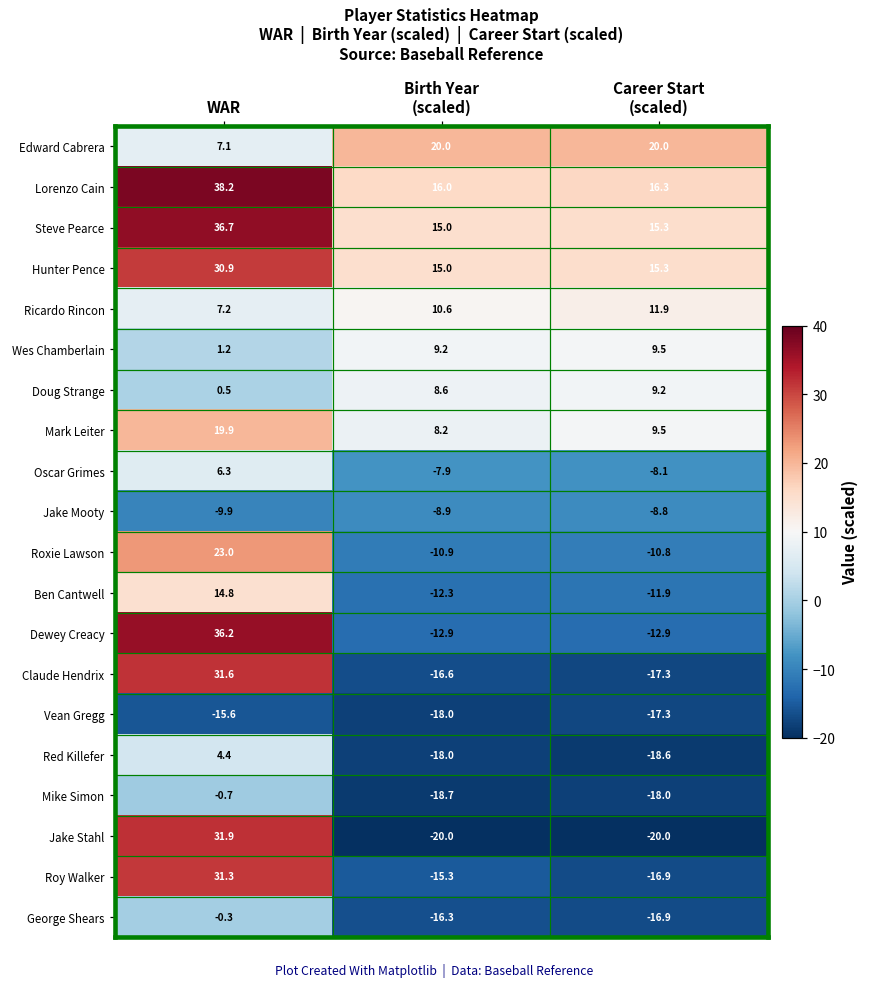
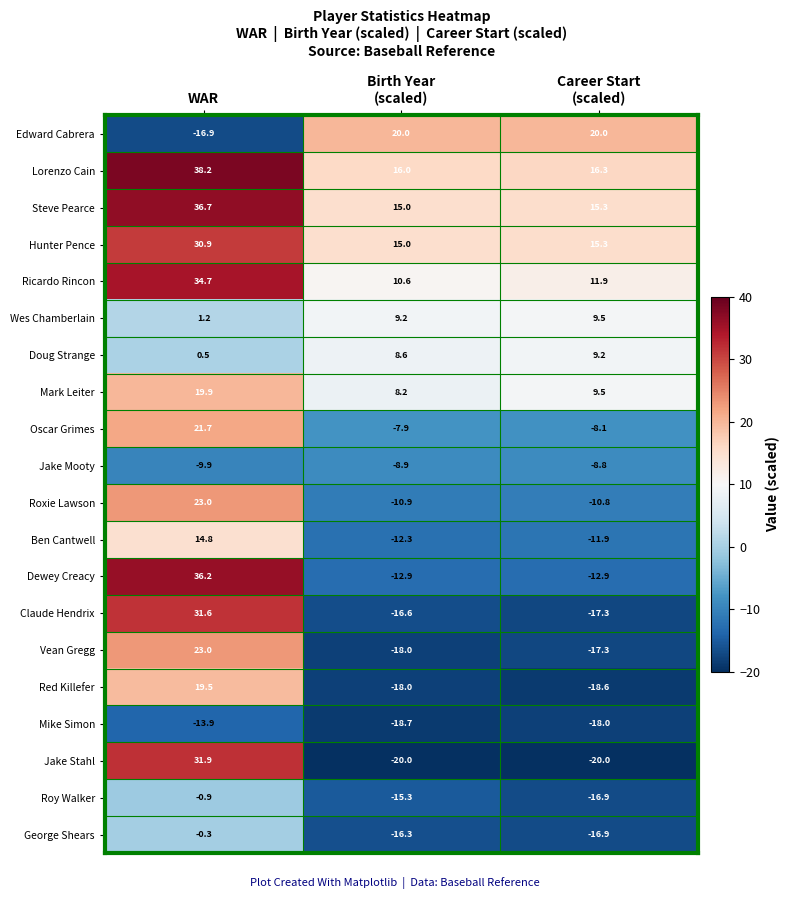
  {
    "Edward Cabrera": {
-     "WAR": 7.1,
+     "WAR": -16.9,
      "Birth Year (scaled)": 20.0,
      "Career Start (scaled)": 20.0
    },
    "Lorenzo Cain": {
      "WAR": 38.2,
      "Birth Year (scaled)": 16.0,
      "Career Start (scaled)": 16.3
    },
    "Steve Pearce": {
      "WAR": 36.7,
      "Birth Year (scaled)": 15.0,
      "Career Start (scaled)": 15.3
    },
    "Hunter Pence": {
      "WAR": 30.9,
      "Birth Year (scaled)": 15.0,
      "Career Start (scaled)": 15.3
    },
    "Ricardo Rincon": {
-     "WAR": 7.2,
+     "WAR": 34.7,
      "Birth Year (scaled)": 10.6,
      "Career Start (scaled)": 11.9
    },
    "Wes Chamberlain": {
      "WAR": 1.2,
      "Birth Year (scaled)": 9.2,
      "Career Start (scaled)": 9.5
    },
    "Doug Strange": {
      "WAR": 0.5,
      "Birth Year (scaled)": 8.6,
      "Career Start (scaled)": 9.2
    },
    "Mark Leiter": {
      "WAR": 19.9,
      "Birth Year (scaled)": 8.2,
      "Career Start (scaled)": 9.5
    },
    "Oscar Grimes": {
-     "WAR": 6.3,
+     "WAR": 21.7,
      "Birth Year (scaled)": -7.9,
      "Career Start (scaled)": -8.1
    },
    "Jake Mooty": {
      "WAR": -9.9,
      "Birth Year (scaled)": -8.9,
      "Career Start (scaled)": -8.8
    },
    "Roxie Lawson": {
      "WAR": 23.0,
      "Birth Year (scaled)": -10.9,
      "Career Start (scaled)": -10.8
    },
    "Ben Cantwell": {
      "WAR": 14.8,
      "Birth Year (scaled)": -12.3,
      "Career Start (scaled)": -11.9
    },
    "Dewey Creacy": {
      "WAR": 36.2,
      "Birth Year (scaled)": -12.9,
      "Career Start (scaled)": -12.9
    },
    "Claude Hendrix": {
      "WAR": 31.6,
      "Birth Year (scaled)": -16.6,
      "Career Start (scaled)": -17.3
    },
    "Vean Gregg": {
-     "WAR": -15.6,
+     "WAR": 23.0,
      "Birth Year (scaled)": -18.0,
      "Career Start (scaled)": -17.3
    },
    "Red Killefer": {
-     "WAR": 4.4,
+     "WAR": 19.5,
      "Birth Year (scaled)": -18.0,
      "Career Start (scaled)": -18.6
    },
    "Mike Simon": {
-     "WAR": -0.7,
+     "WAR": -13.9,
      "Birth Year (scaled)": -18.7,
      "Career Start (scaled)": -18.0
    },
    "Jake Stahl": {
      "WAR": 31.9,
      "Birth Year (scaled)": -20.0,
      "Career Start (scaled)": -20.0
    },
    "Roy Walker": {
-     "WAR": 31.3,
+     "WAR": -0.9,
      "Birth Year (scaled)": -15.3,
      "Career Start (scaled)": -16.9
    },
    "George Shears": {
      "WAR": -0.3,
      "Birth Year (scaled)": -16.3,
      "Career Start (scaled)": -16.9
    }
  }
